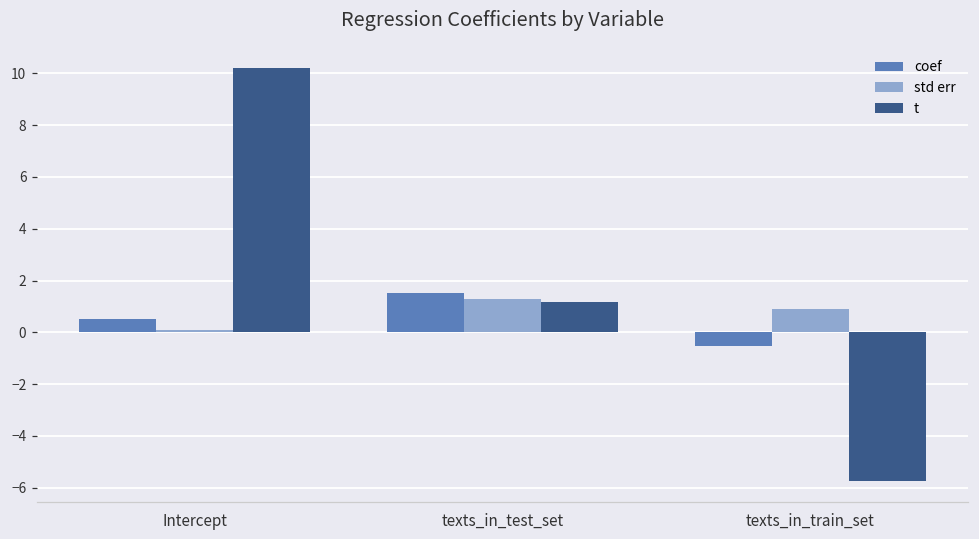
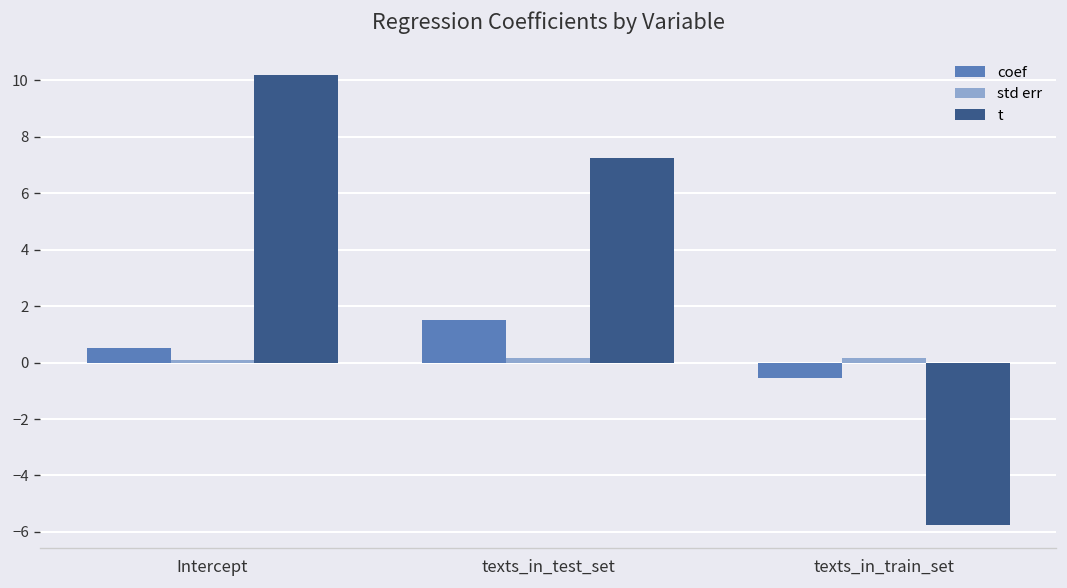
  {
    "coef": {
      "Intercept": 0.5,
      "texts_in_test_set": 1.5,
      "texts_in_train_set": -0.5
    },
    "std err": {
-     "texts_in_test_set": 1.3,
-     "texts_in_train_set": 0.9
+     "texts_in_test_set": 0.2,
+     "texts_in_train_set": 0.2
    },
    "t": {
      "Intercept": 10.2,
-     "texts_in_test_set": 1.2,
+     "texts_in_test_set": 7.2,
      "texts_in_train_set": -5.8
    }
  }
